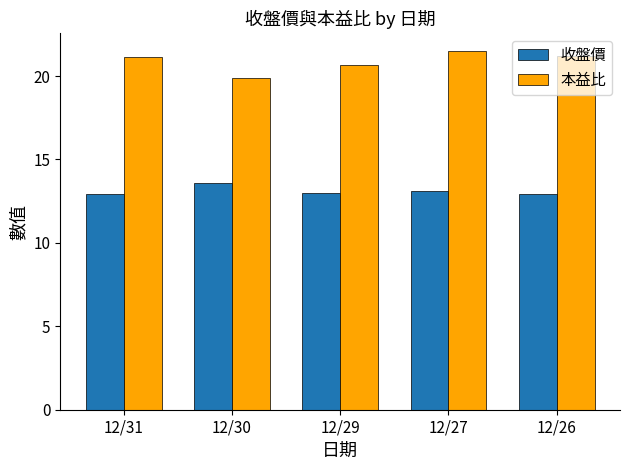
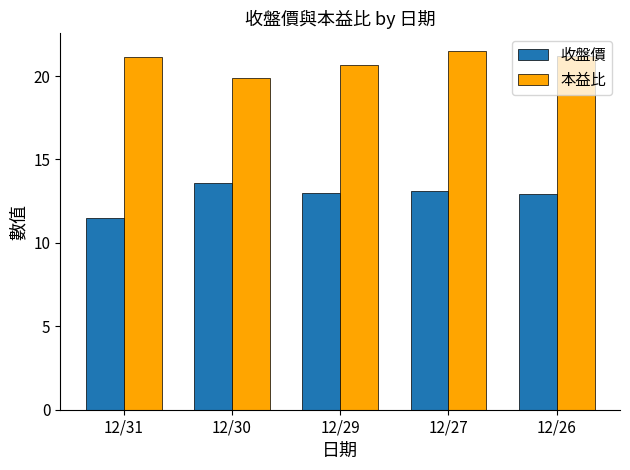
  {
    "收盤價": {
-     "12/31": 12.9,
+     "12/31": 11.5,
      "12/30": 13.6,
      "12/29": 13.0,
      "12/27": 13.1,
      "12/26": 13.0
    },
    "本益比": {
      "12/31": 21.2,
      "12/30": 19.9,
      "12/29": 20.7,
      "12/27": 21.5
    }
  }
